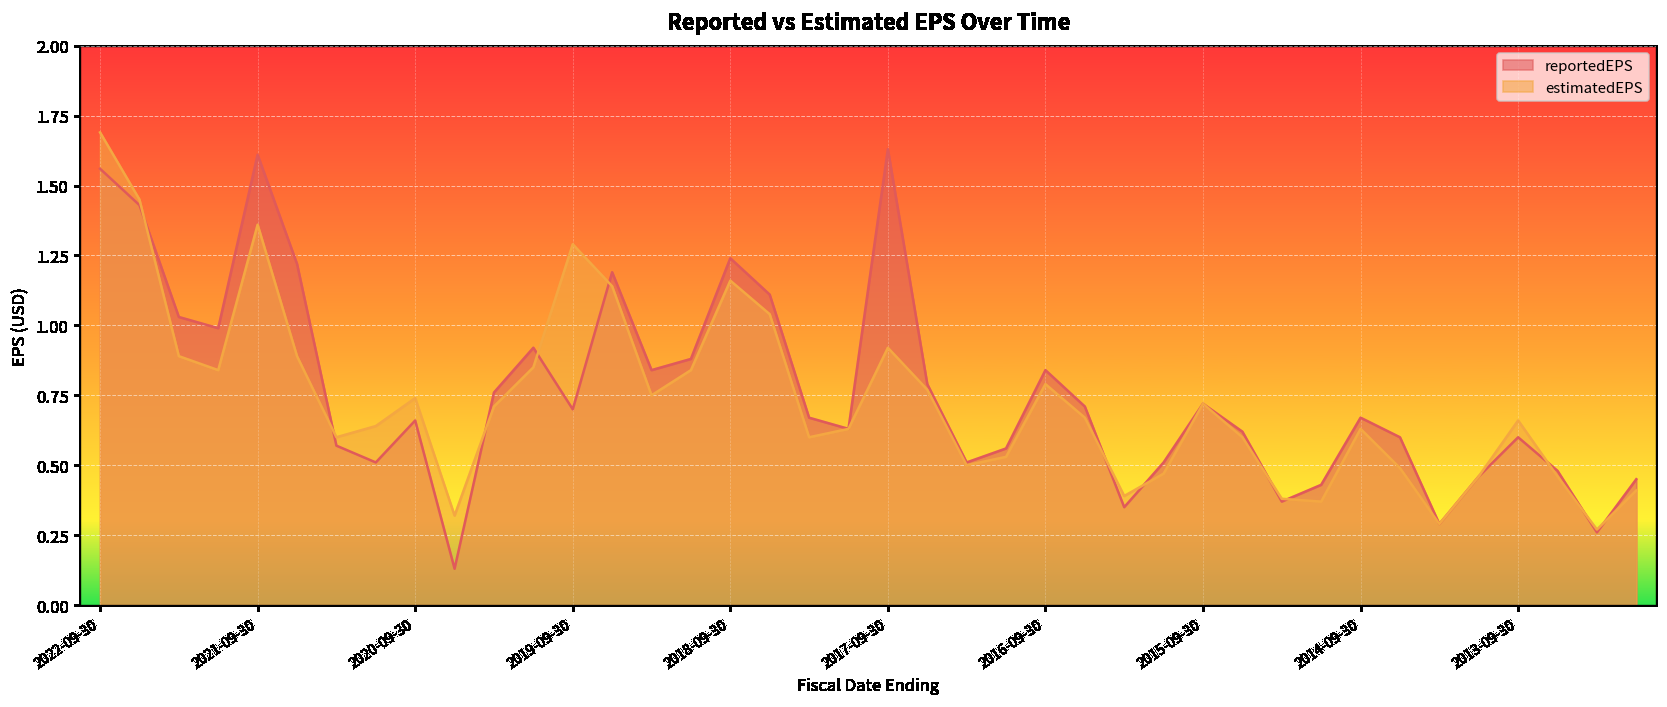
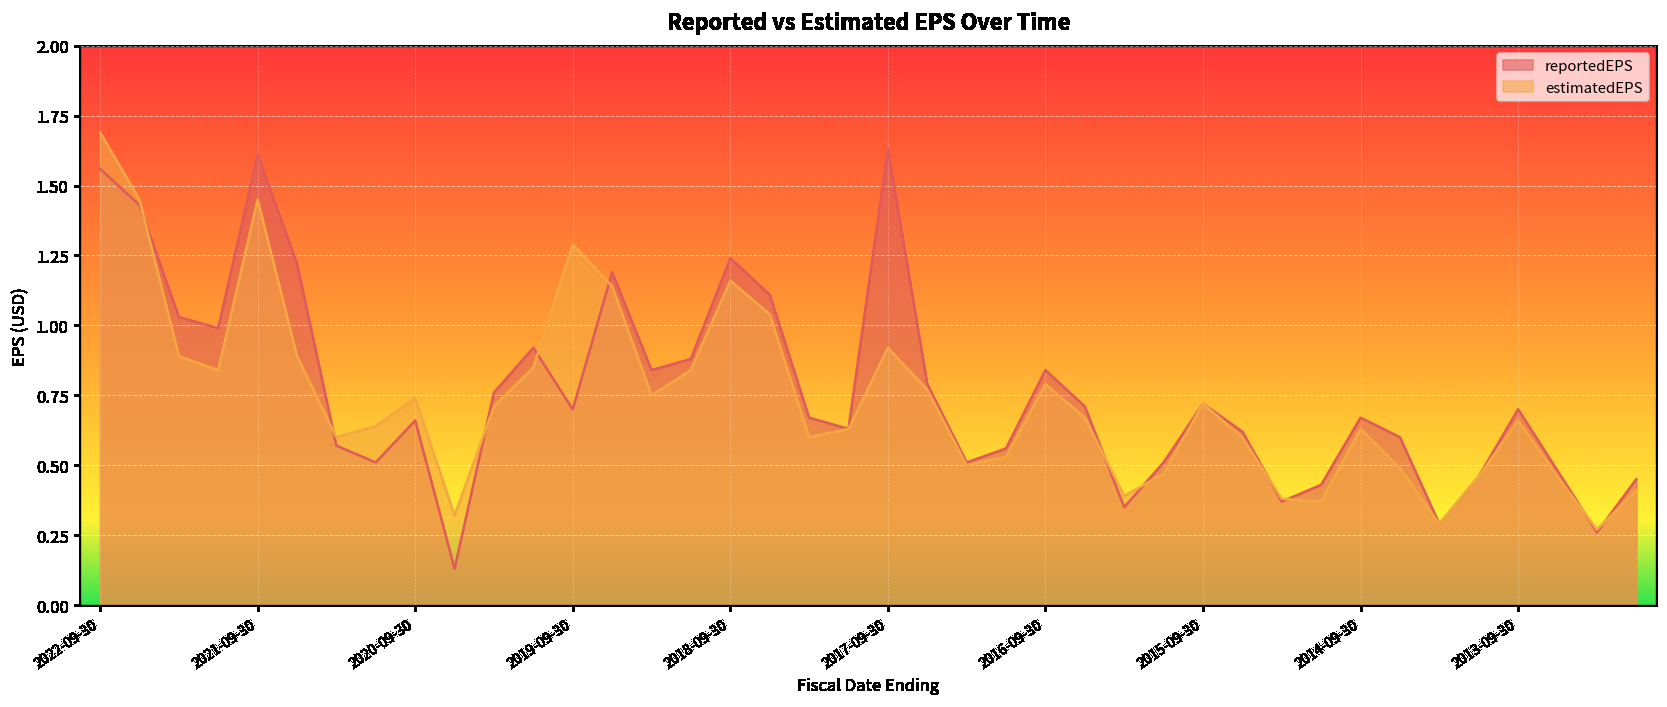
  {
    "reportedEPS": {
      "2022-09-30": 1.56,
      "2021-09-30": 1.6,
      "2020-09-30": 0.66,
      "2019-09-30": 0.7,
      "2018-09-30": 1.24,
      "2017-09-30": 1.63,
      "2016-09-30": 0.84,
      "2014-09-30": 0.67,
-     "2013-09-30": 0.6
+     "2013-09-30": 0.7
    },
    "estimatedEPS": {
      "2022-09-30": 1.69,
-     "2021-09-30": 1.36,
+     "2021-09-30": 1.45,
      "2020-09-30": 0.74,
      "2019-09-30": 1.29,
      "2018-09-30": 1.16,
      "2017-09-30": 0.92,
      "2016-09-30": 0.79,
      "2014-09-30": 0.63,
      "2013-09-30": 0.66
    }
  }
